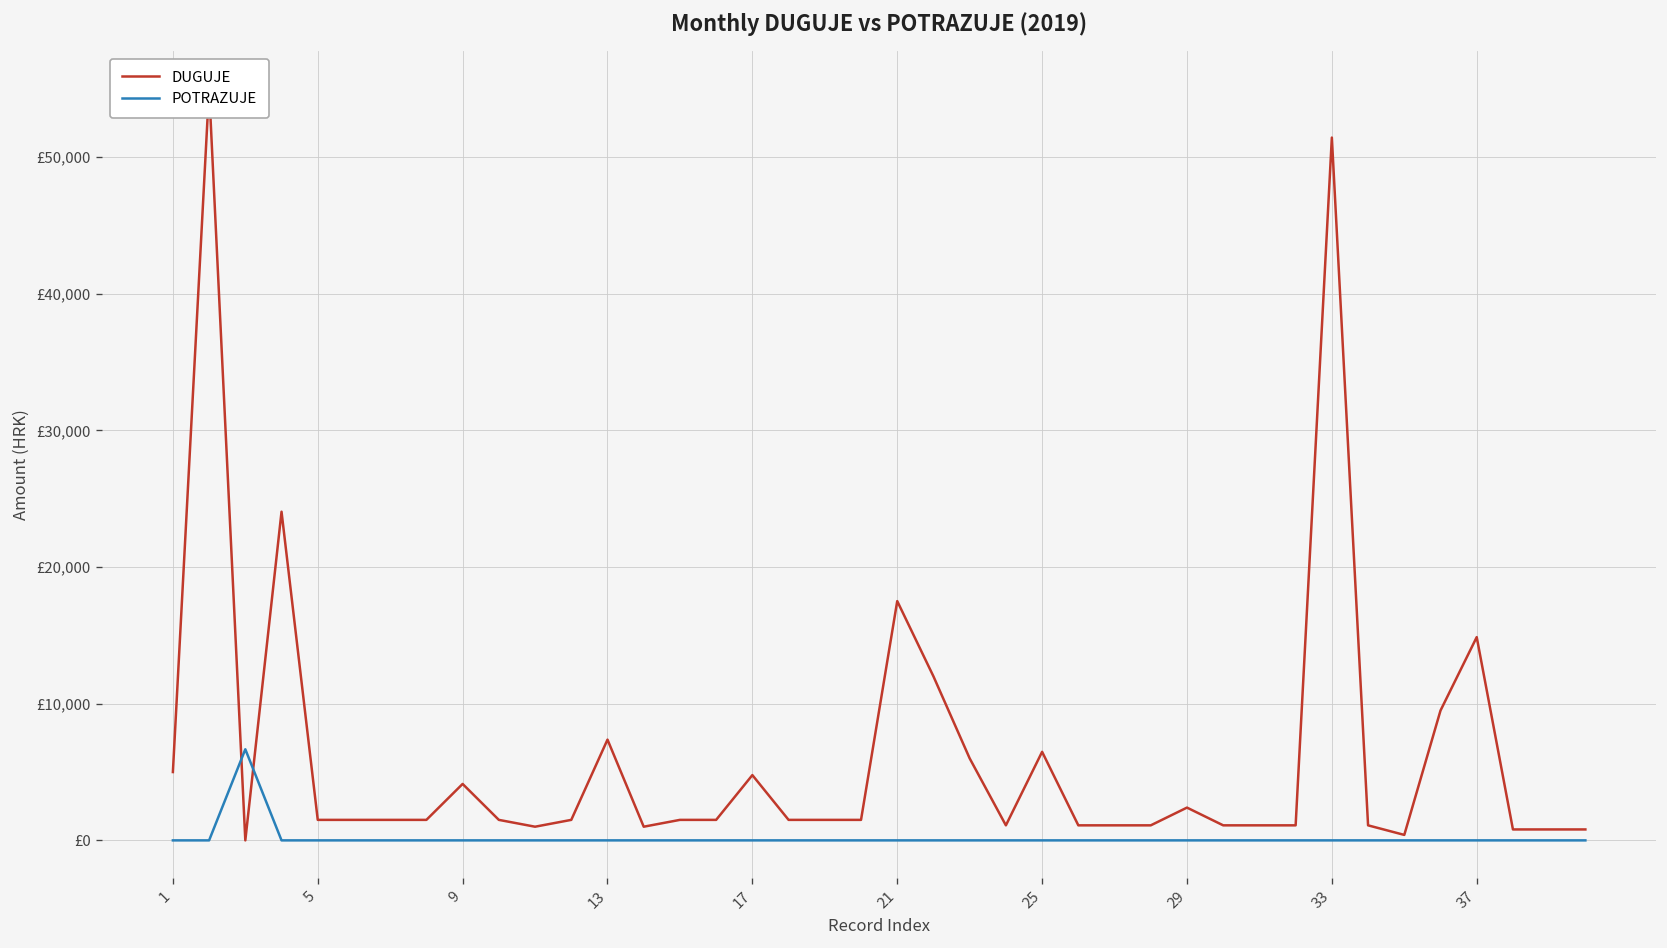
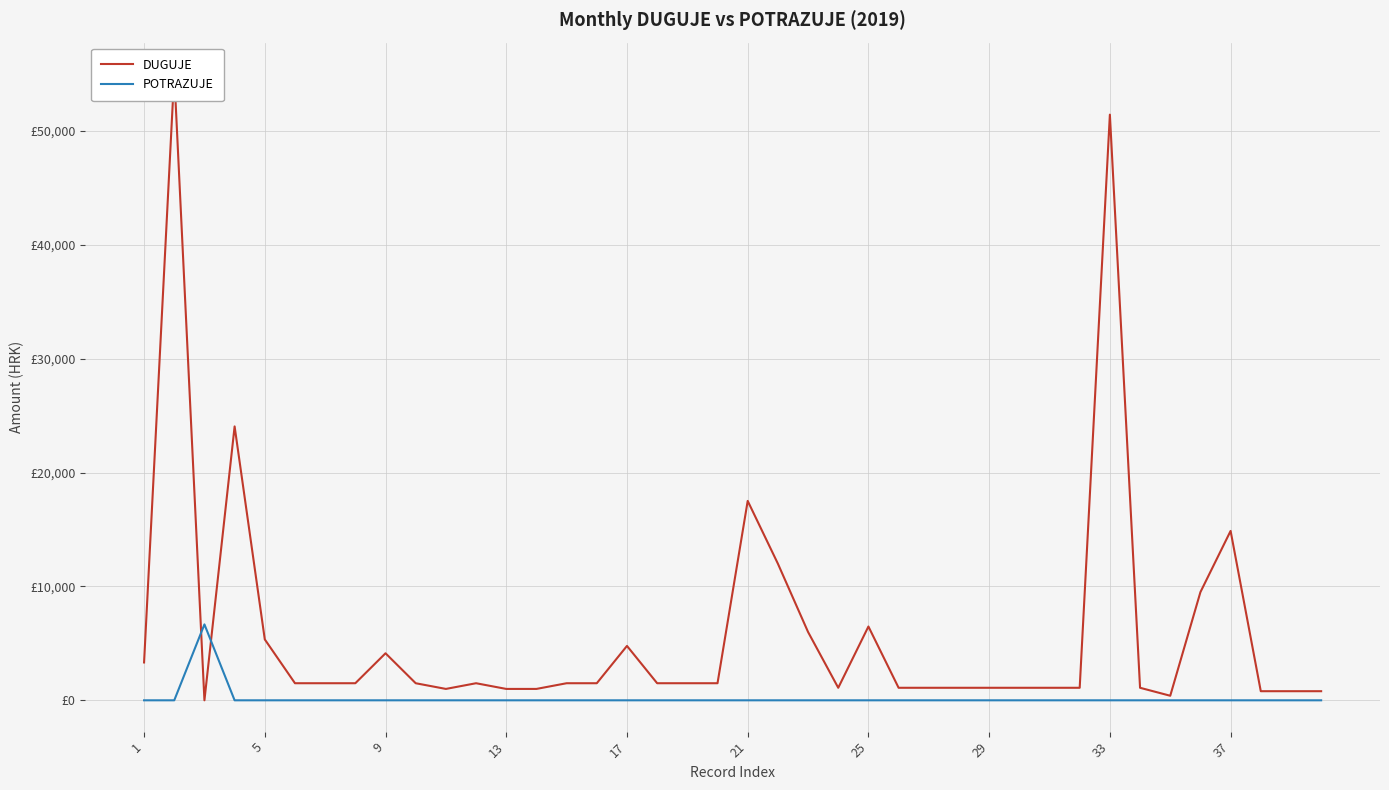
  {
    "DUGUJE": {
-     "1": "£5,000",
-     "5": "£1,500",
+     "1": "£3,300",
+     "5": "£5,300",
      "9": "£4,100",
-     "13": "£7,400",
+     "13": "£1,000",
      "17": "£4,800",
      "21": "£17,500",
      "25": "£6,500",
-     "29": "£2,400",
+     "29": "£1,100",
      "33": "£51,400",
      "37": "£14,900"
    },
    "POTRAZUJE": {
      "1": "£0",
      "5": "£0",
      "9": "£0",
      "13": "£0",
      "17": "£0",
      "21": "£0",
      "25": "£0",
      "29": "£0",
      "33": "£0",
      "37": "£0"
    }
  }
